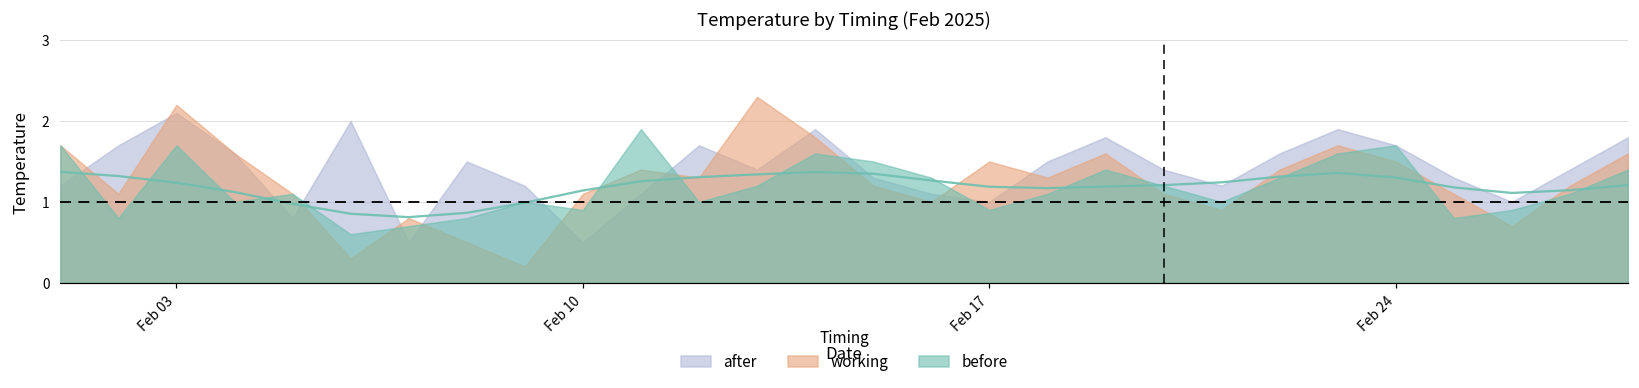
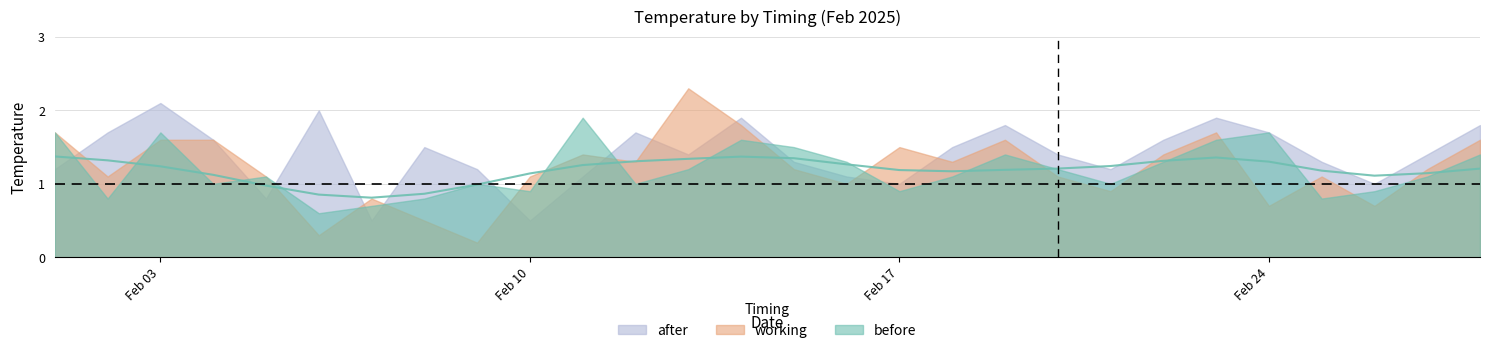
  {
    "after": {
      "Feb 03": 2.1,
      "Feb 10": 0.5,
      "Feb 17": 1.0
    },
    "working": {
-     "Feb 03": 2.2,
+     "Feb 03": 1.6,
      "Feb 10": 1.1,
      "Feb 17": 1.5,
-     "Feb 24": 1.5
+     "Feb 24": 0.7
    }
  }
